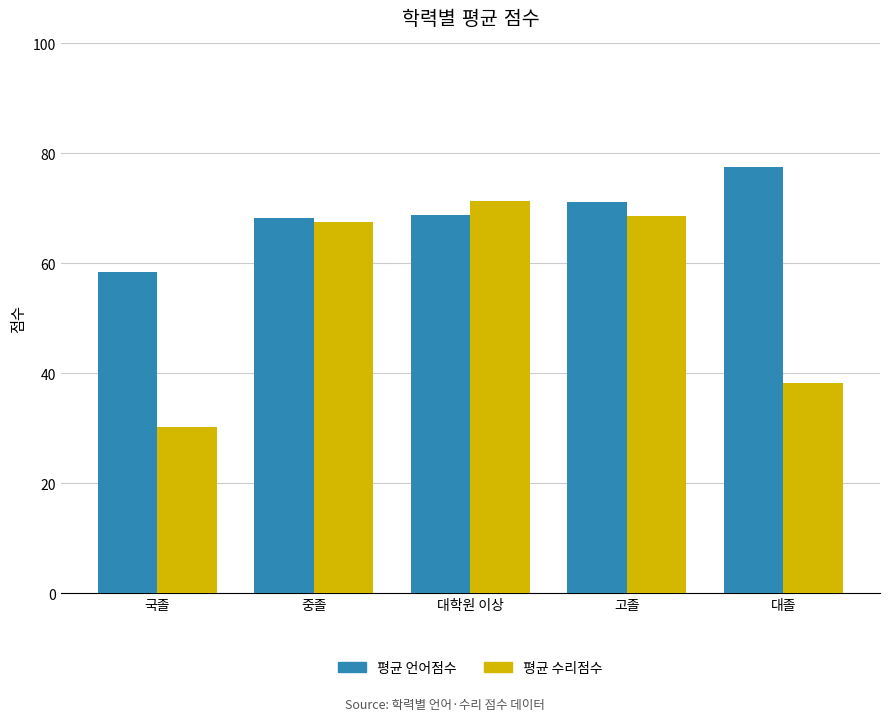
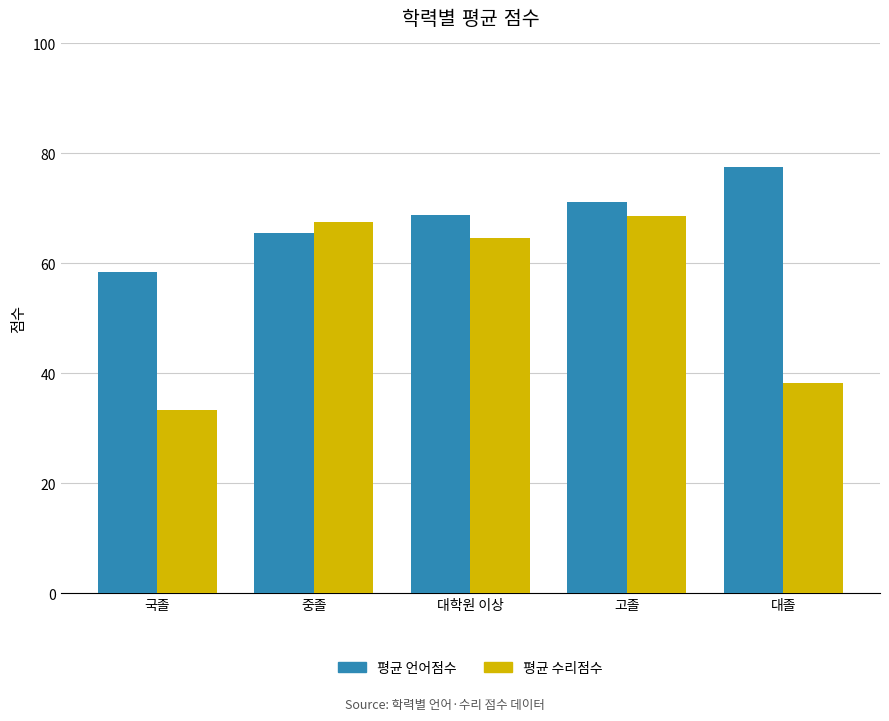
  {
    "평균 언어점수": {
      "국졸": 59,
-     "중졸": 68,
+     "중졸": 65,
      "대학원 이상": 69,
      "고졸": 71,
      "대졸": 78
    },
    "평균 수리점수": {
-     "국졸": 30,
+     "국졸": 33,
      "중졸": 68,
-     "대학원 이상": 71,
+     "대학원 이상": 65,
      "고졸": 69,
      "대졸": 38
    }
  }
